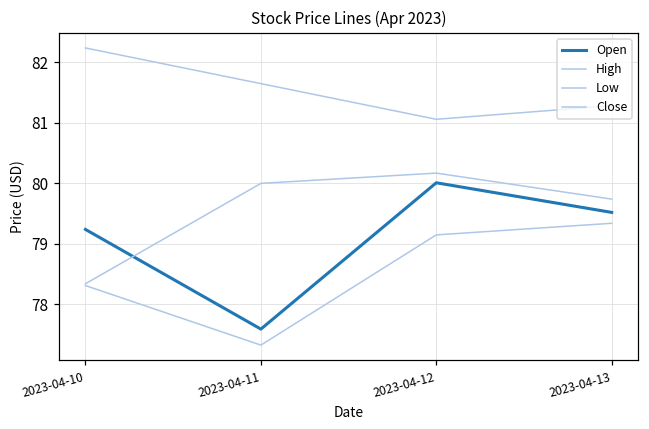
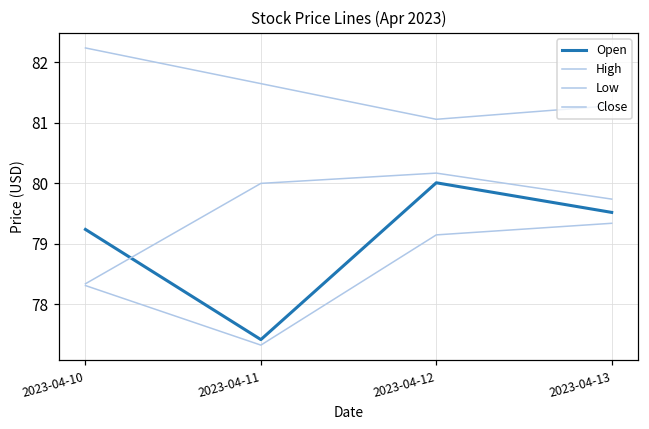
  {
    "Open": {
      "2023-04-10": 79.2,
-     "2023-04-11": 77.6,
+     "2023-04-11": 77.4,
      "2023-04-12": 80.0,
      "2023-04-13": 79.5
    }
  }
